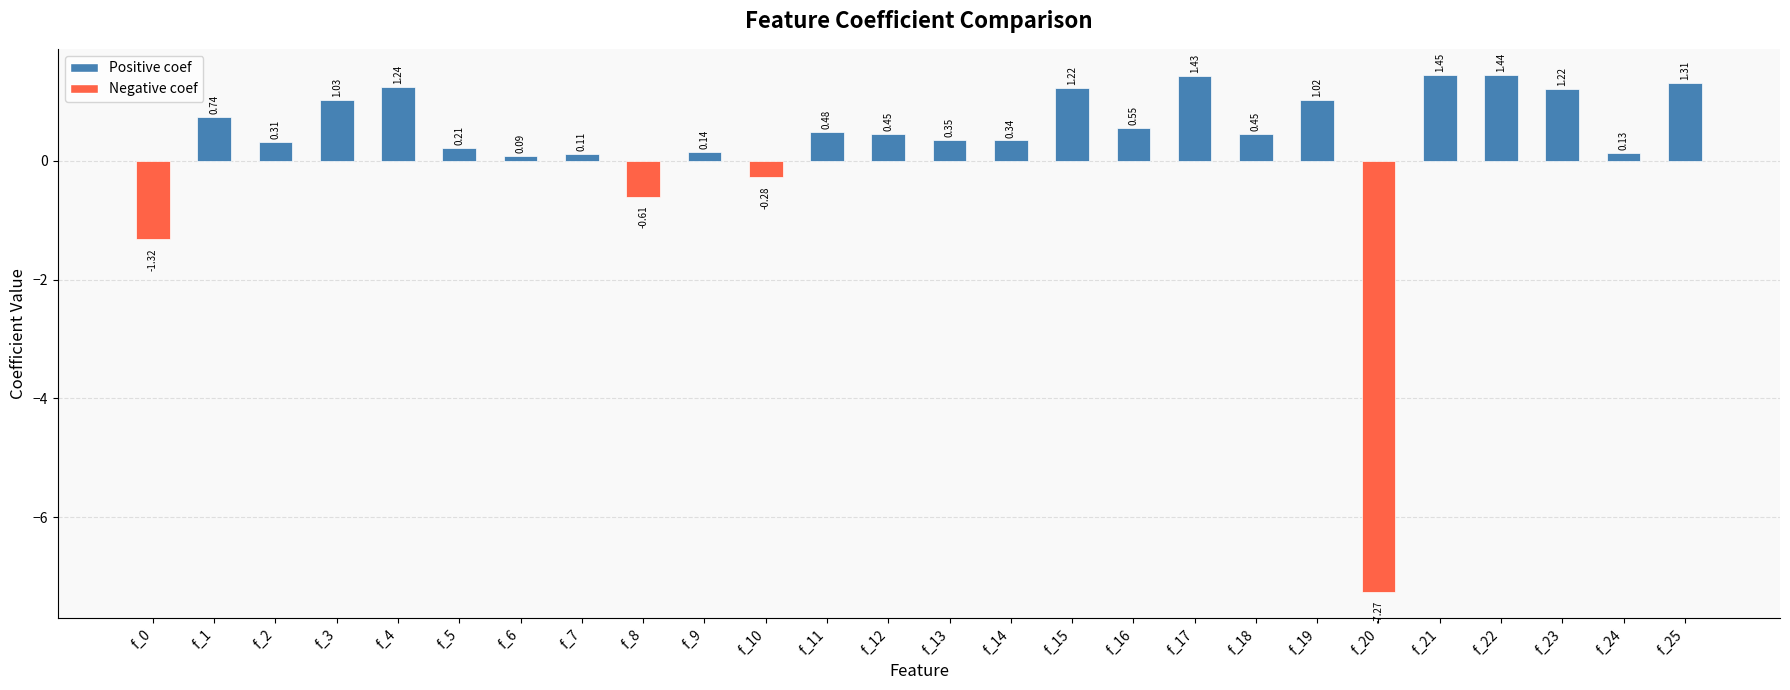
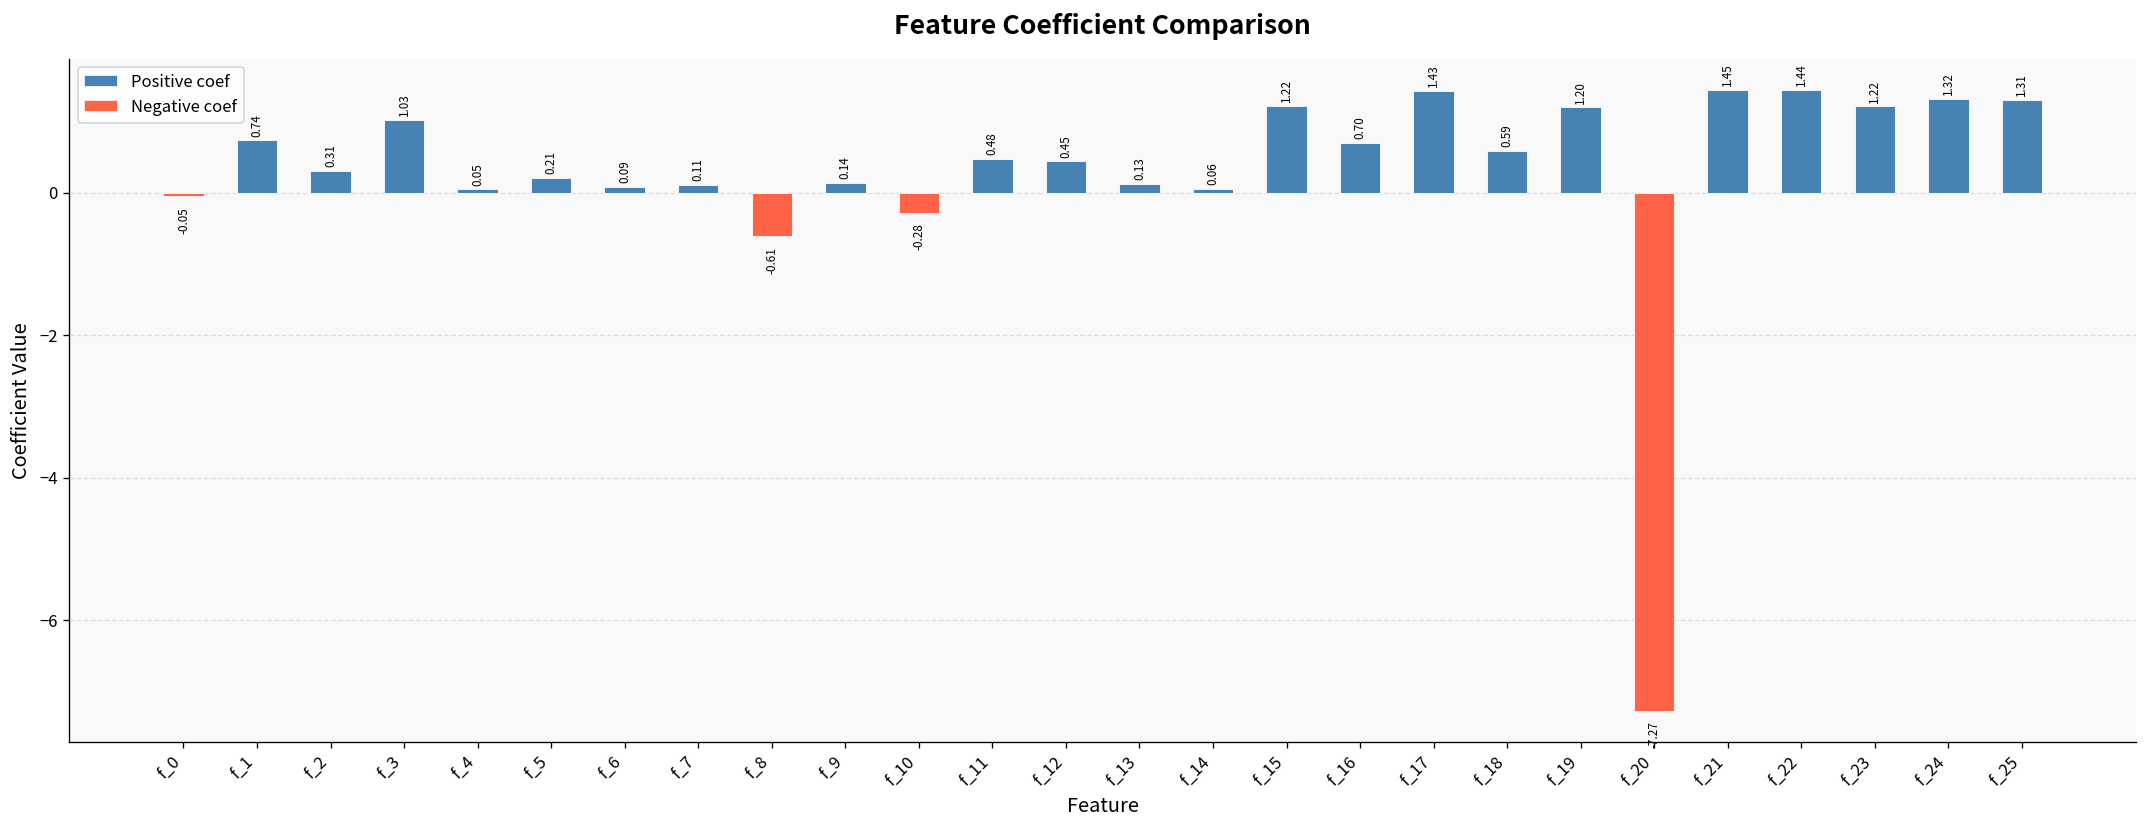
  {
-   "f_0": -1.32,
+   "f_0": -0.05,
    "f_1": 0.74,
    "f_2": 0.31,
    "f_3": 1.03,
-   "f_4": 1.24,
+   "f_4": 0.05,
    "f_5": 0.21,
    "f_6": 0.09,
    "f_7": 0.11,
    "f_8": -0.61,
    "f_9": 0.14,
    "f_10": -0.28,
    "f_11": 0.48,
    "f_12": 0.45,
-   "f_13": 0.35,
-   "f_14": 0.34,
+   "f_13": 0.13,
+   "f_14": 0.06,
    "f_15": 1.22,
-   "f_16": 0.55,
+   "f_16": 0.70,
    "f_17": 1.43,
-   "f_18": 0.45,
-   "f_19": 1.02,
+   "f_18": 0.59,
+   "f_19": 1.20,
    "f_20": -7.27,
    "f_21": 1.45,
    "f_22": 1.44,
    "f_23": 1.22,
-   "f_24": 0.13,
+   "f_24": 1.32,
    "f_25": 1.31
  }
